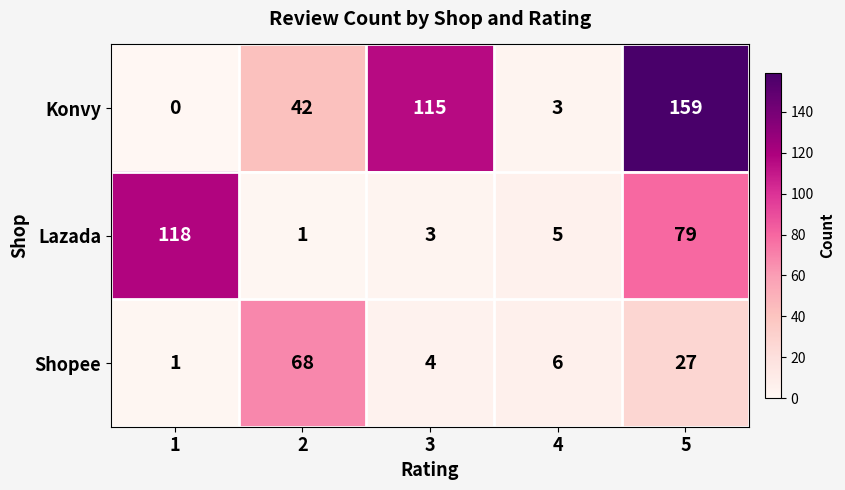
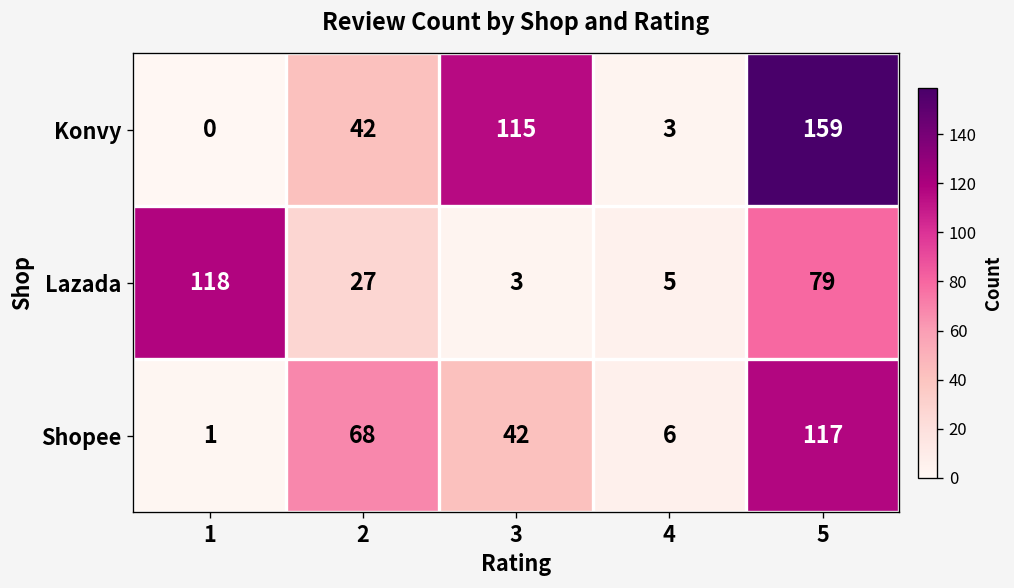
  {
    "Konvy": {
      "1": 0,
      "2": 42,
      "3": 115,
      "4": 3,
      "5": 159
    },
    "Lazada": {
      "1": 118,
-     "2": 1,
+     "2": 27,
      "3": 3,
      "4": 5,
      "5": 79
    },
    "Shopee": {
      "1": 1,
      "2": 68,
-     "3": 4,
+     "3": 42,
      "4": 6,
-     "5": 27
+     "5": 117
    }
  }
